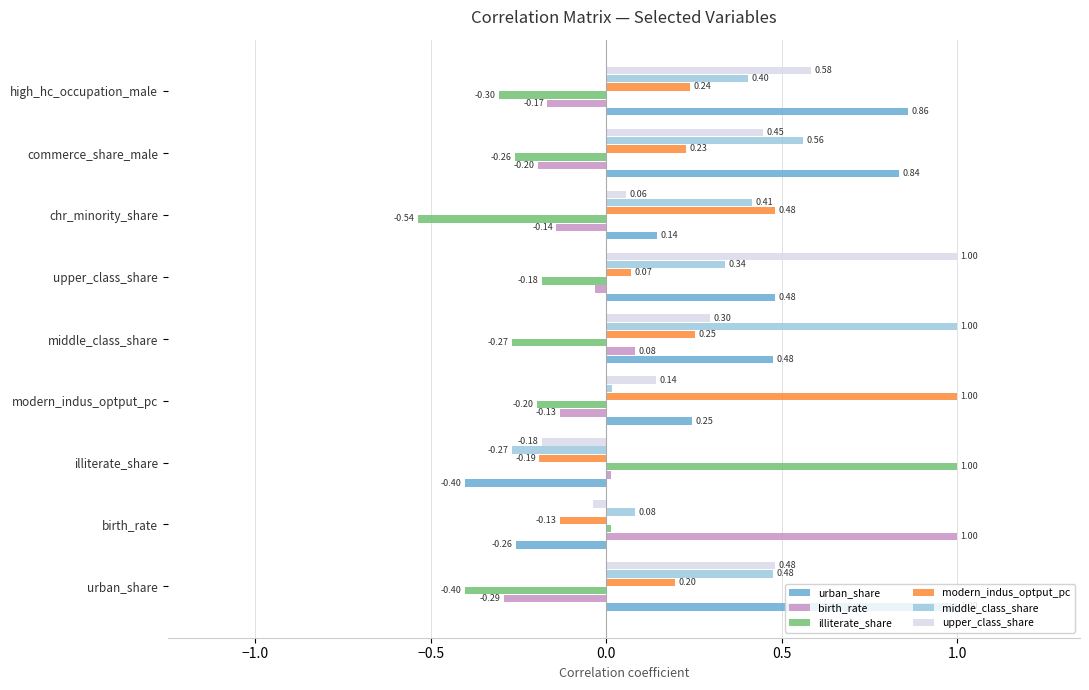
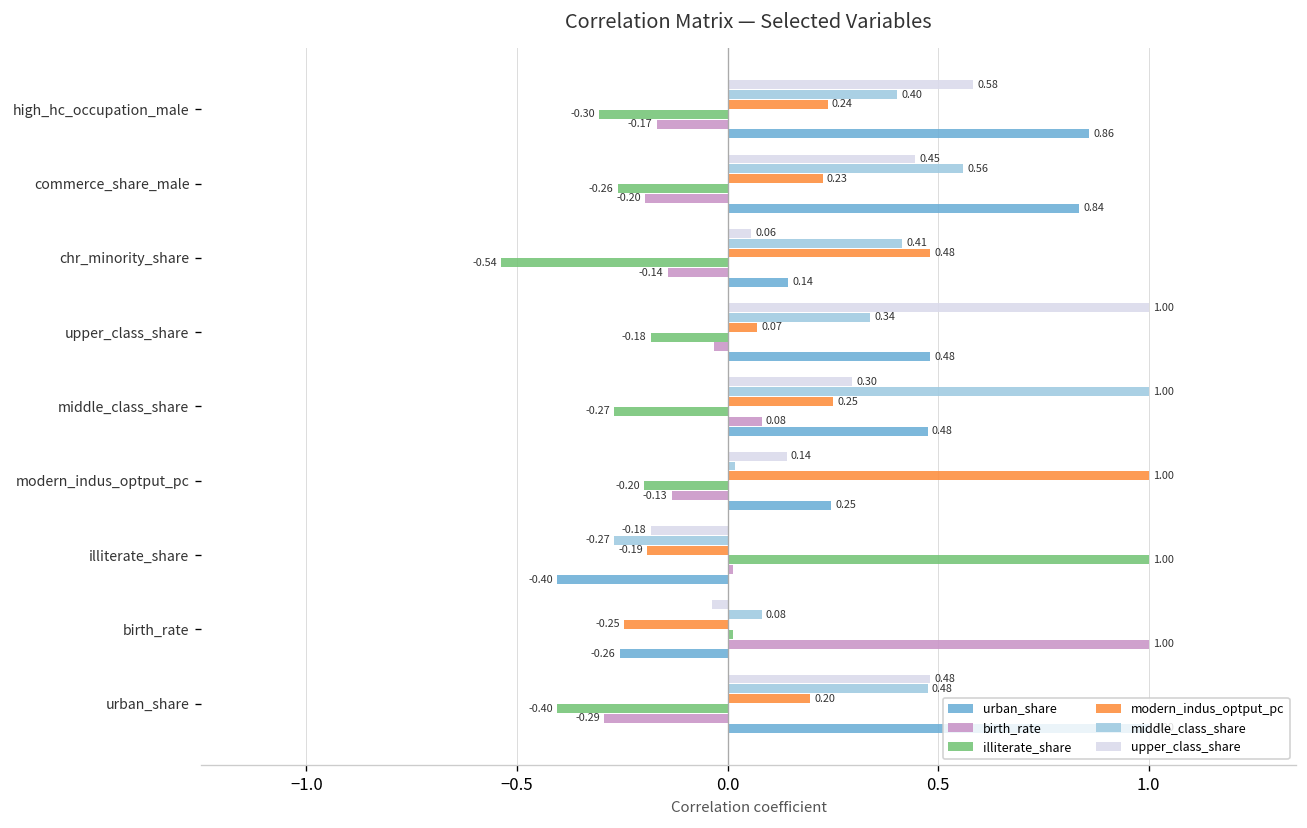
  {
    "birth_rate": {
      "high_hc_occupation_male": -0.17,
      "commerce_share_male": -0.20,
      "chr_minority_share": -0.14,
      "middle_class_share": 0.08,
      "modern_indus_optput_pc": -0.13,
      "birth_rate": 1.00,
      "urban_share": -0.29
    },
    "illiterate_share": {
      "high_hc_occupation_male": -0.30,
      "commerce_share_male": -0.26,
      "chr_minority_share": -0.54,
      "upper_class_share": -0.18,
      "middle_class_share": -0.27,
      "modern_indus_optput_pc": -0.20,
      "illiterate_share": 1.00,
      "urban_share": -0.40
    },
    "modern_indus_optput_pc": {
      "high_hc_occupation_male": 0.24,
      "commerce_share_male": 0.23,
      "chr_minority_share": 0.48,
      "upper_class_share": 0.07,
      "middle_class_share": 0.25,
      "modern_indus_optput_pc": 1.00,
      "illiterate_share": -0.19,
-     "birth_rate": -0.13,
+     "birth_rate": -0.25,
      "urban_share": 0.20
    },
    "upper_class_share": {
      "high_hc_occupation_male": 0.58,
      "commerce_share_male": 0.45,
      "chr_minority_share": 0.06,
      "upper_class_share": 1.00,
      "middle_class_share": 0.30,
      "modern_indus_optput_pc": 0.14,
      "illiterate_share": -0.18,
      "urban_share": 0.48
    }
  }
